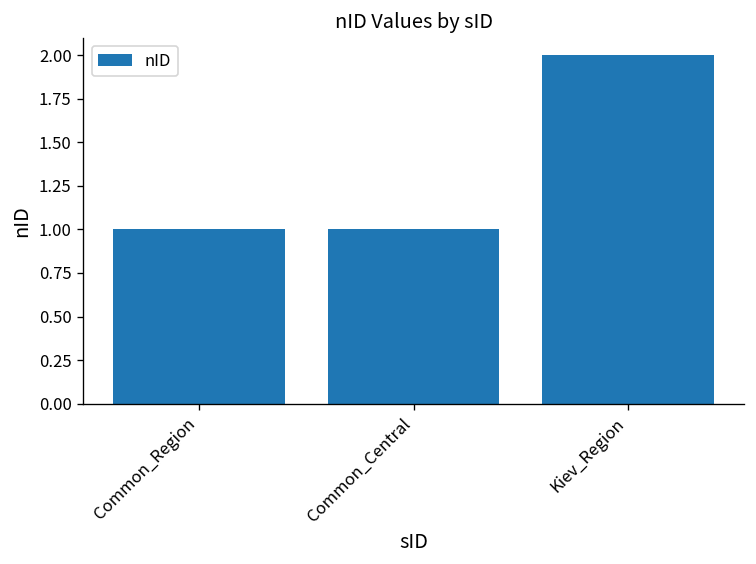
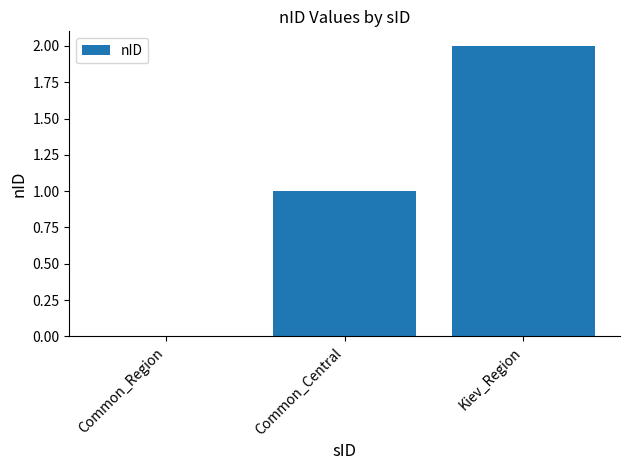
  {
-   "Common_Region": 1,
+   "Common_Region": 0,
    "Common_Central": 1,
    "Kiev_Region": 2
  }
